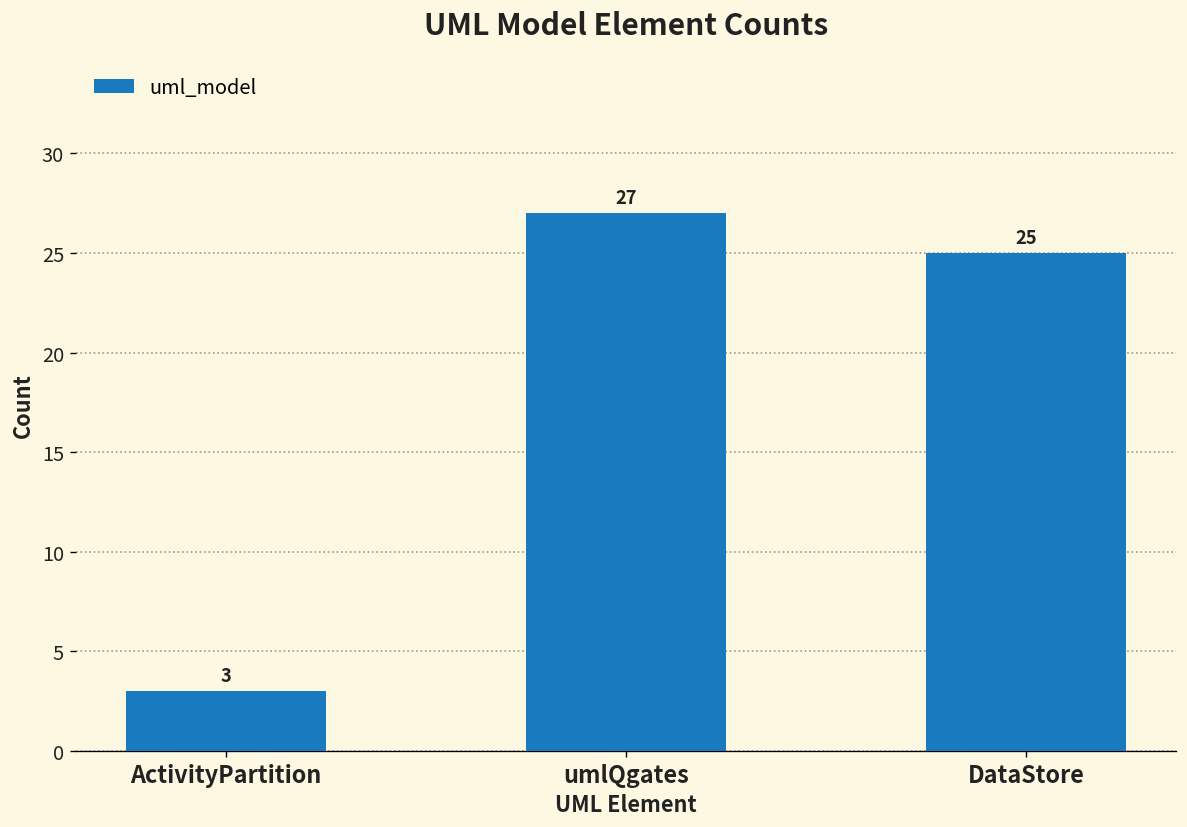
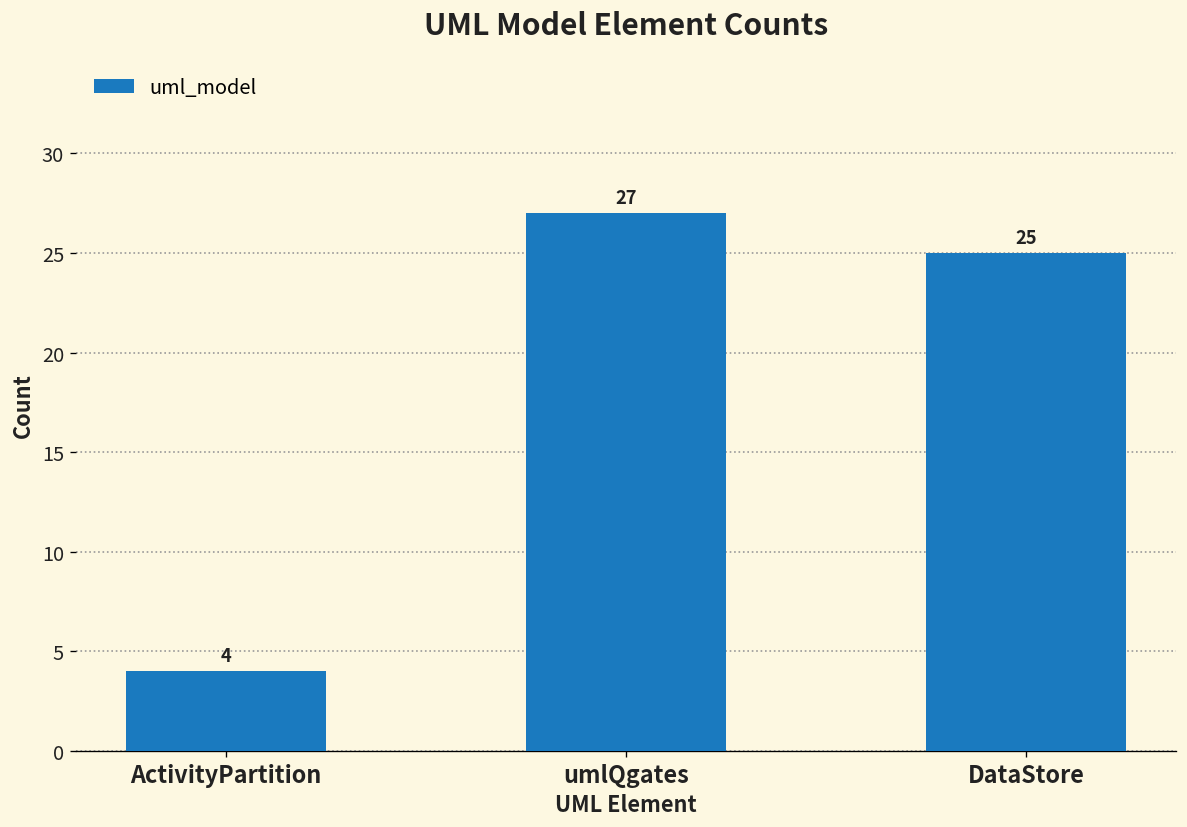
  {
-   "ActivityPartition": 3,
+   "ActivityPartition": 4,
    "umlQgates": 27,
    "DataStore": 25
  }
